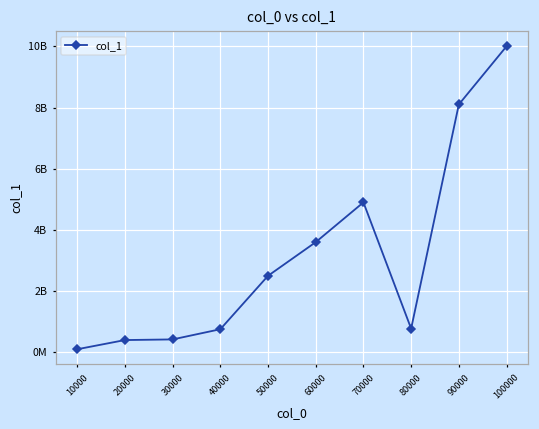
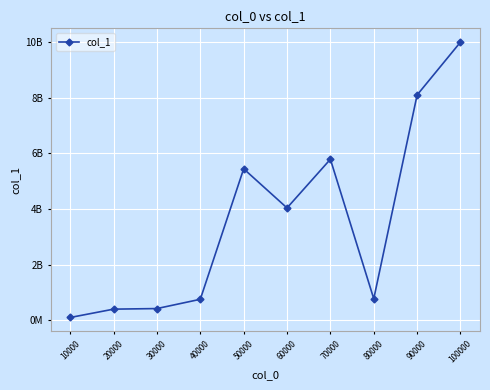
  {
    "10000": 100000000,
    "20000": 400000000,
    "30000": 400000000,
    "40000": 800000000,
-   "50000": 2500000000,
-   "60000": 3600000000,
-   "70000": 4900000000,
+   "50000": 5400000000,
+   "60000": 4000000000,
+   "70000": 5800000000,
    "80000": 800000000,
    "90000": 8100000000,
    "100000": 10000000000
  }
